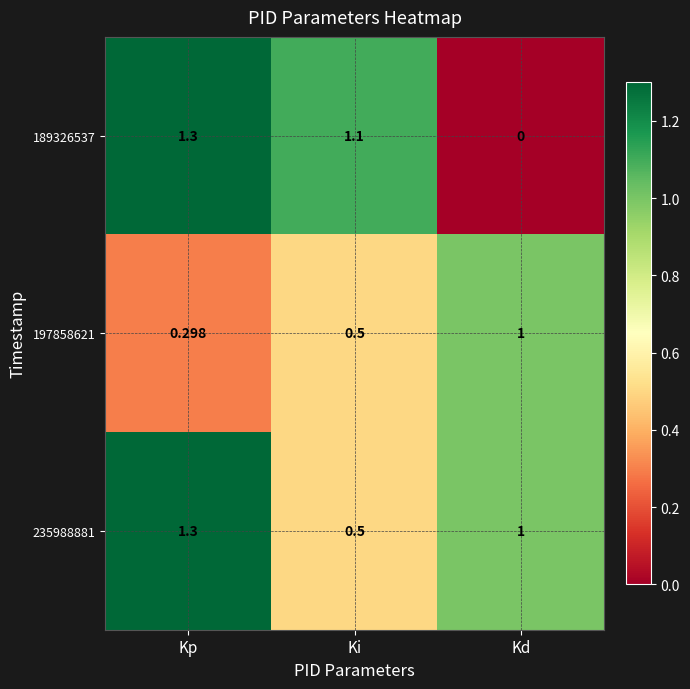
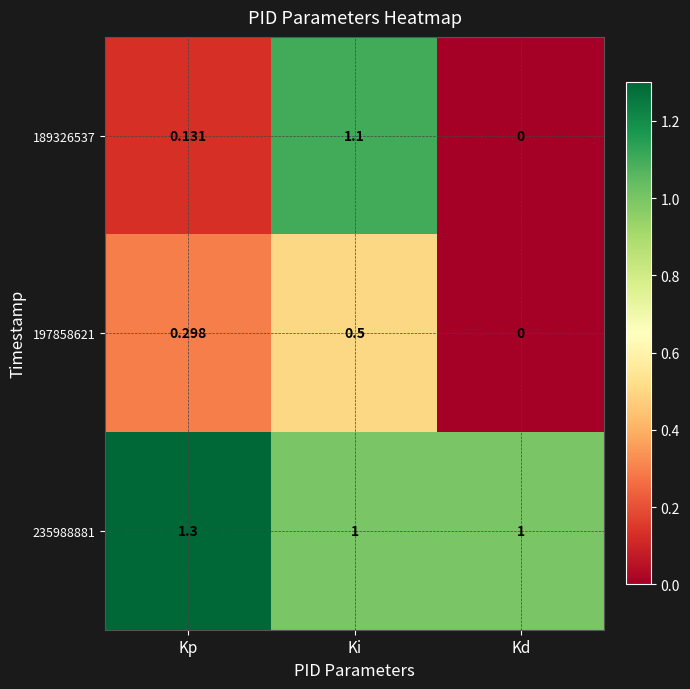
  {
    "189326537": {
-     "Kp": 1.3,
+     "Kp": 0.131,
      "Ki": 1.1,
      "Kd": 0
    },
    "197858621": {
      "Kp": 0.298,
      "Ki": 0.5,
-     "Kd": 1
+     "Kd": 0
    },
    "235988881": {
      "Kp": 1.3,
-     "Ki": 0.5,
+     "Ki": 1,
      "Kd": 1
    }
  }
